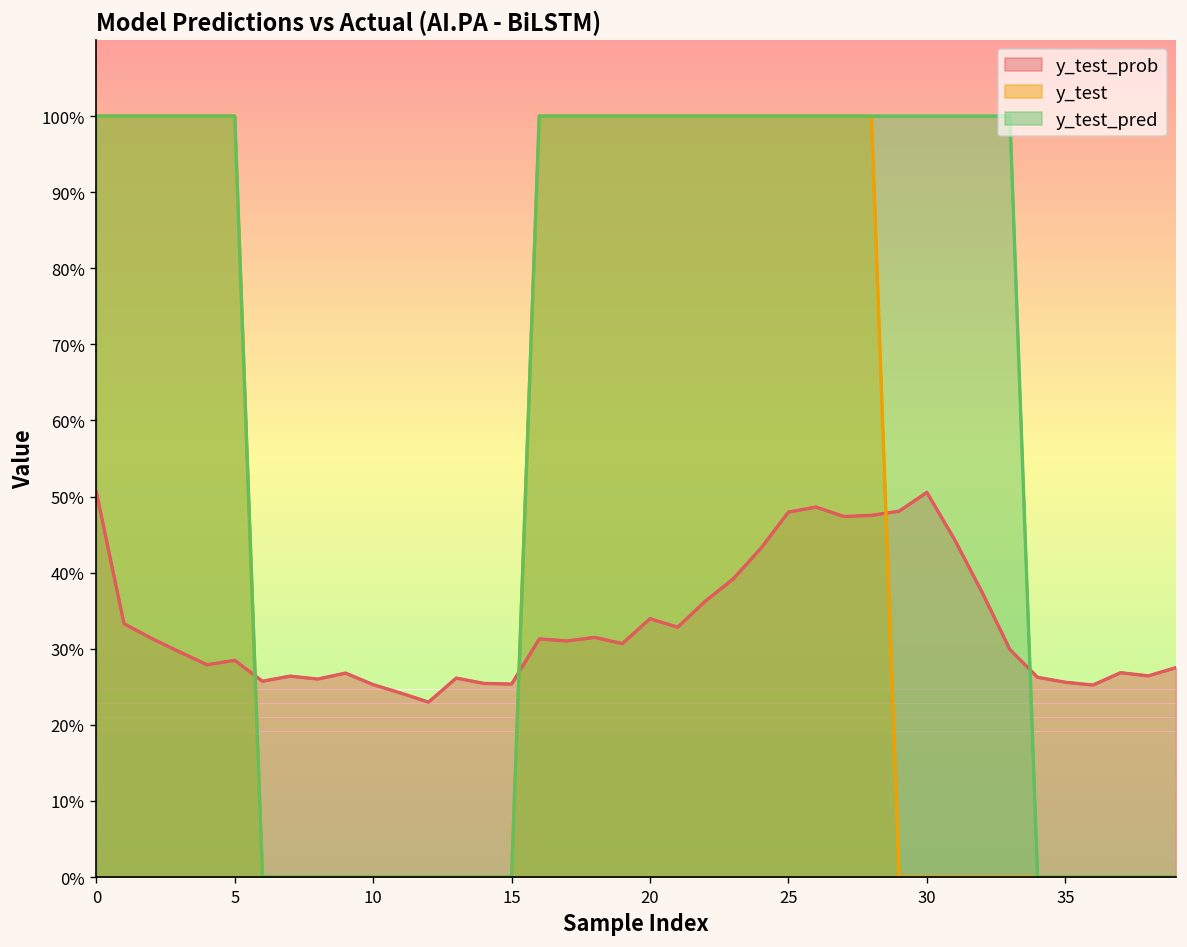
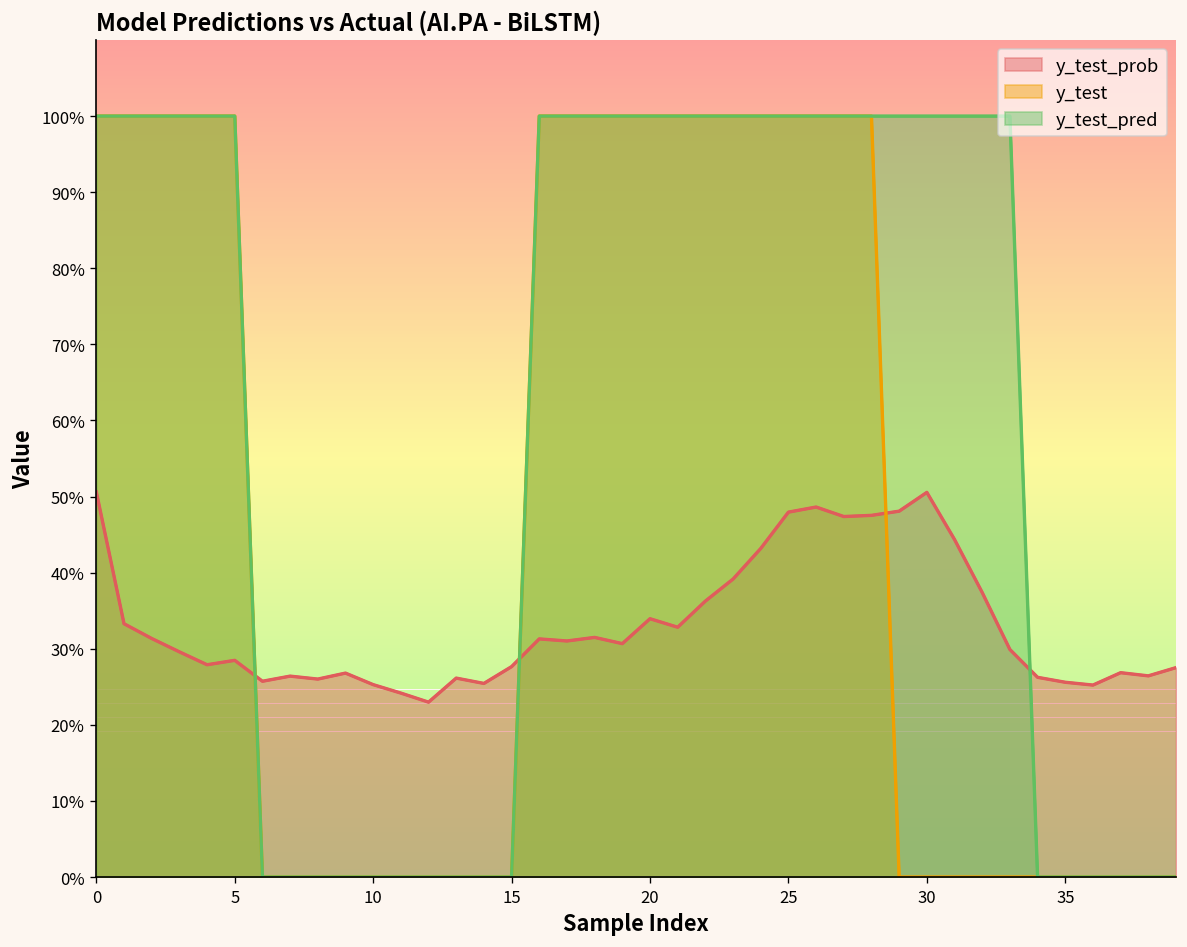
  {
    "y_test_prob": {
      "0": "51%",
      "5": "28%",
      "10": "25%",
-     "15": "25%",
+     "15": "28%",
      "20": "34%",
      "25": "48%",
      "30": "51%",
      "35": "26%"
    },
    "y_test": {
      "30": "0%"
    },
    "y_test_pred": {
      "30": "100%"
    }
  }
